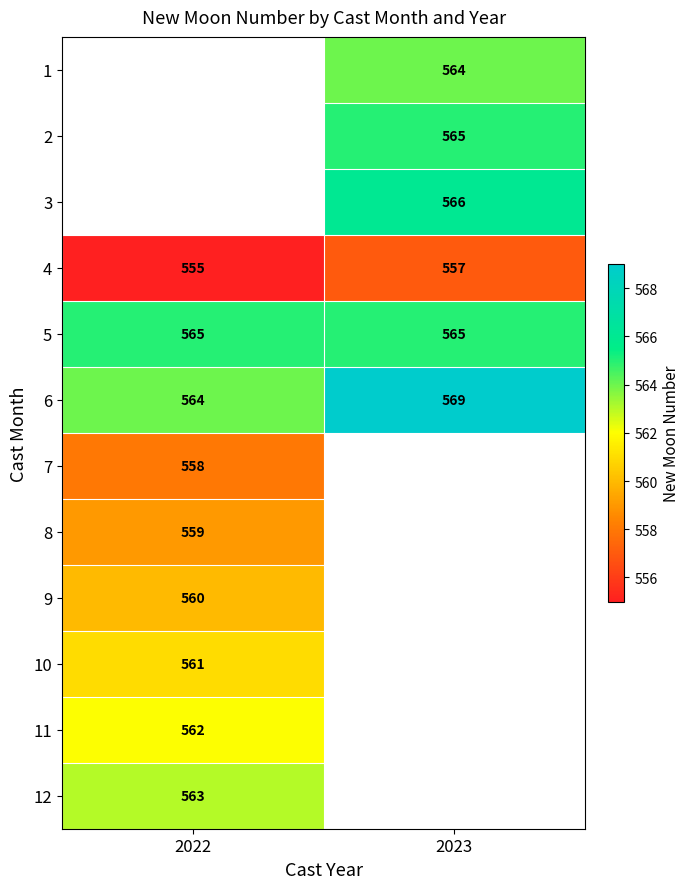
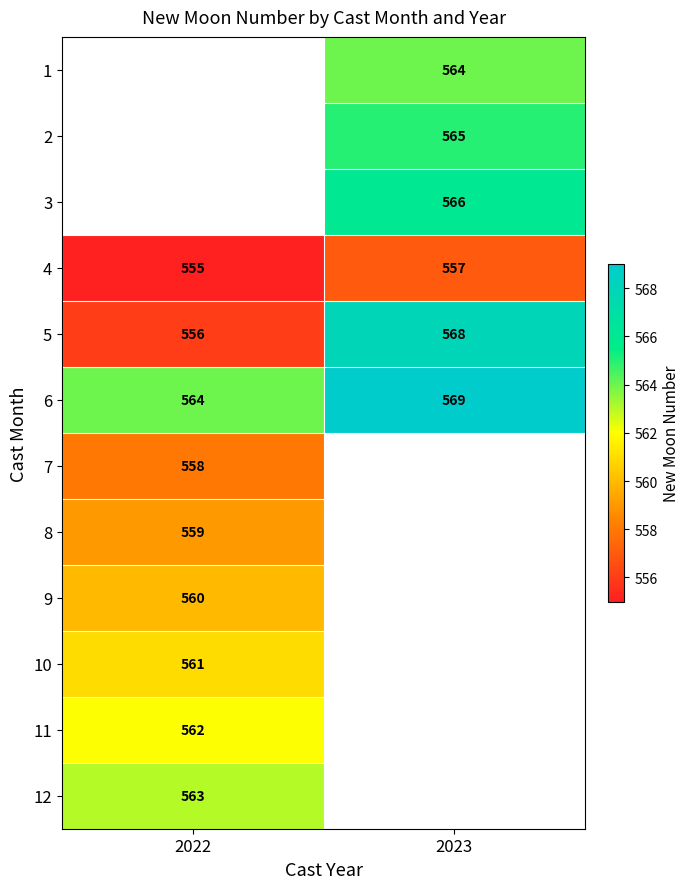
  {
    "1": {
      "2023": 564
    },
    "2": {
      "2023": 565
    },
    "3": {
      "2023": 566
    },
    "4": {
      "2022": 555,
      "2023": 557
    },
    "5": {
-     "2022": 565,
-     "2023": 565
+     "2022": 556,
+     "2023": 568
    },
    "6": {
      "2022": 564,
      "2023": 569
    },
    "7": {
      "2022": 558
    },
    "8": {
      "2022": 559
    },
    "9": {
      "2022": 560
    },
    "10": {
      "2022": 561
    },
    "11": {
      "2022": 562
    },
    "12": {
      "2022": 563
    }
  }
